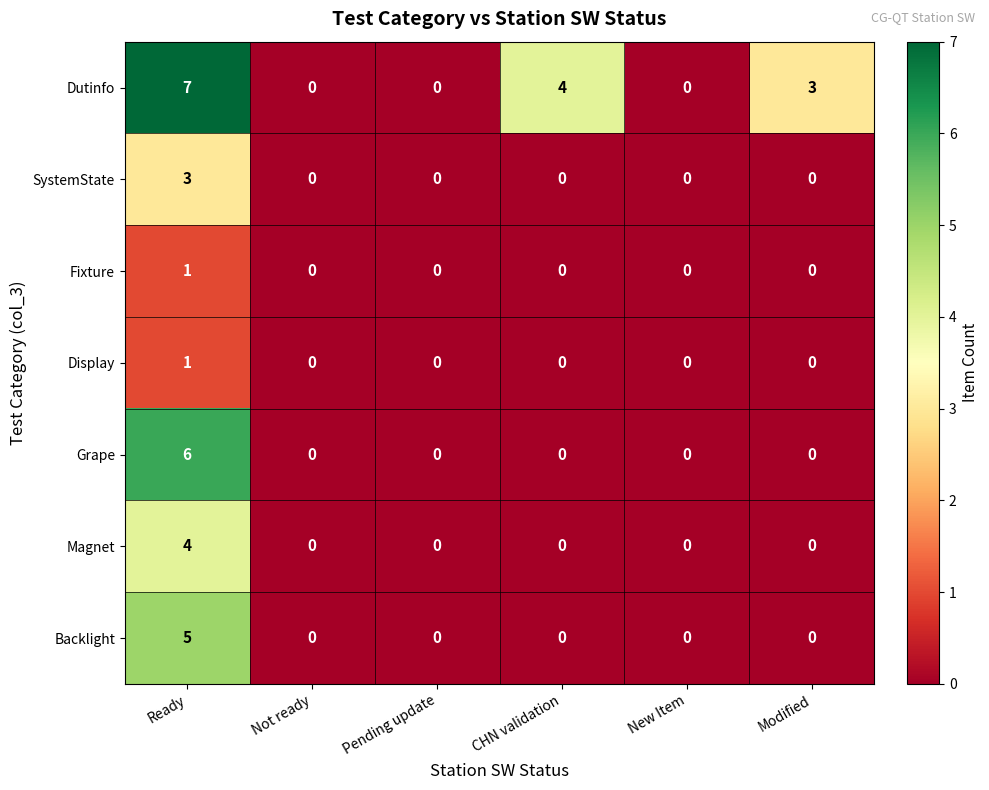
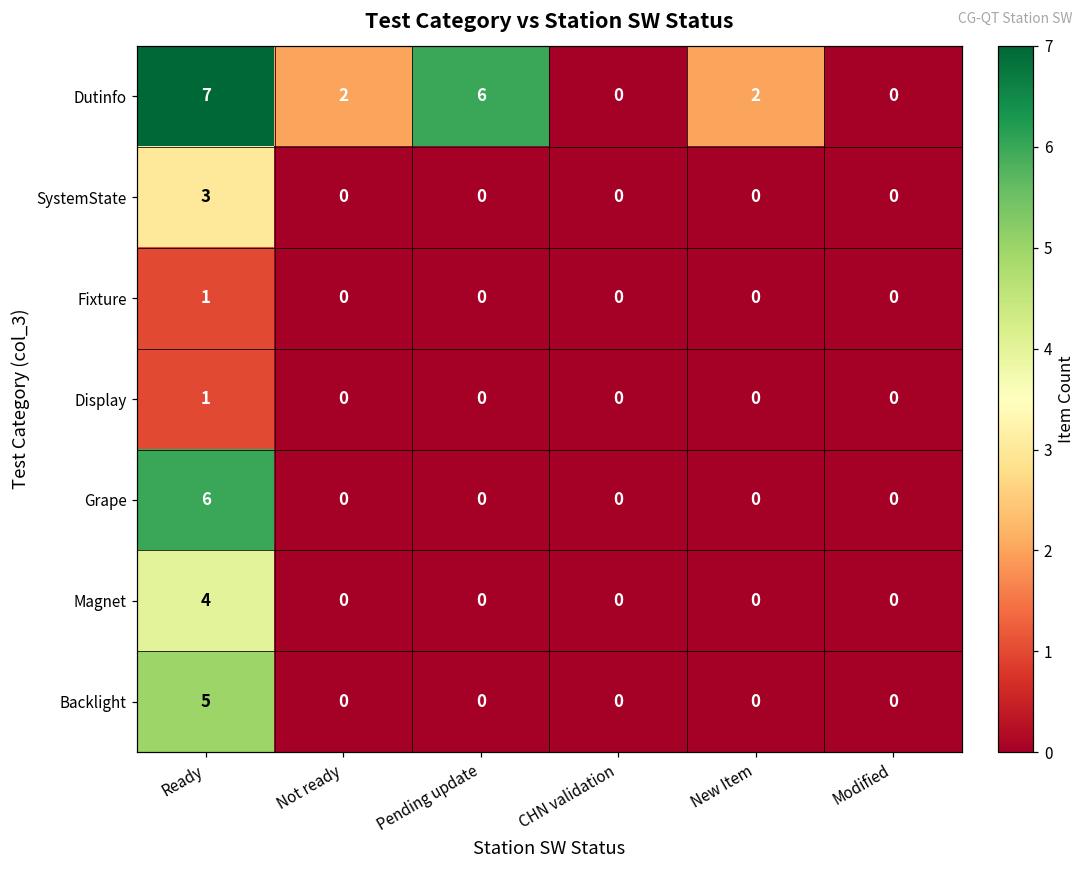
  {
    "Dutinfo": {
      "Ready": 7,
-     "Not ready": 0,
-     "Pending update": 0,
-     "CHN validation": 4,
-     "New Item": 0,
-     "Modified": 3
+     "Not ready": 2,
+     "Pending update": 6,
+     "CHN validation": 0,
+     "New Item": 2,
+     "Modified": 0
    },
    "SystemState": {
      "Ready": 3,
      "Not ready": 0,
      "Pending update": 0,
      "CHN validation": 0,
      "New Item": 0,
      "Modified": 0
    },
    "Fixture": {
      "Ready": 1,
      "Not ready": 0,
      "Pending update": 0,
      "CHN validation": 0,
      "New Item": 0,
      "Modified": 0
    },
    "Display": {
      "Ready": 1,
      "Not ready": 0,
      "Pending update": 0,
      "CHN validation": 0,
      "New Item": 0,
      "Modified": 0
    },
    "Grape": {
      "Ready": 6,
      "Not ready": 0,
      "Pending update": 0,
      "CHN validation": 0,
      "New Item": 0,
      "Modified": 0
    },
    "Magnet": {
      "Ready": 4,
      "Not ready": 0,
      "Pending update": 0,
      "CHN validation": 0,
      "New Item": 0,
      "Modified": 0
    },
    "Backlight": {
      "Ready": 5,
      "Not ready": 0,
      "Pending update": 0,
      "CHN validation": 0,
      "New Item": 0,
      "Modified": 0
    }
  }
